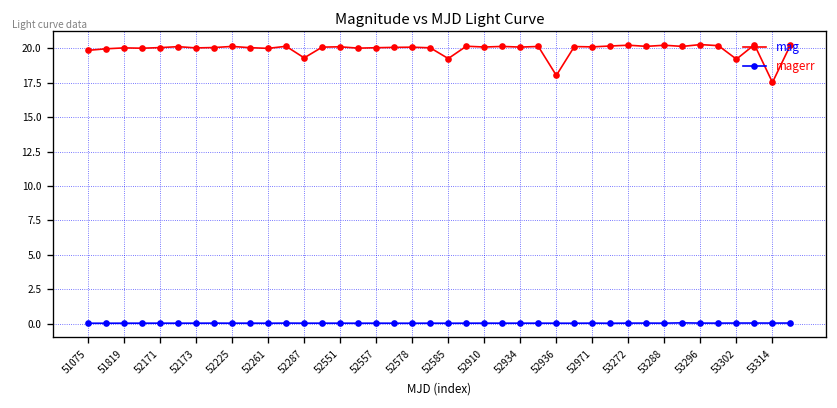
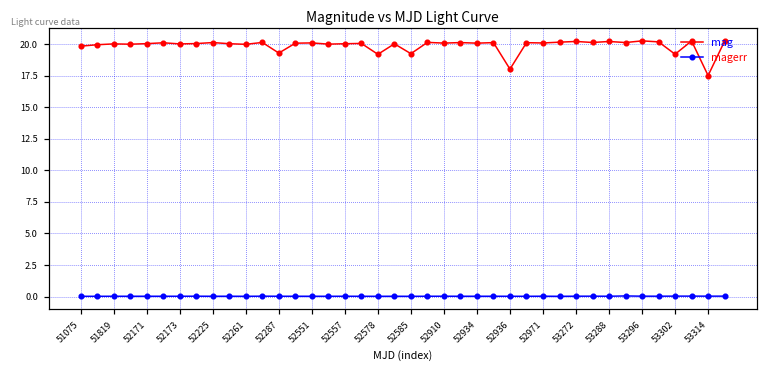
  {
    "mag": {
      "51075": 19.9,
      "51819": 20.0,
      "52171": 20.1,
      "52173": 20.0,
      "52225": 20.1,
      "52261": 20.0,
      "52287": 19.3,
      "52551": 20.1,
      "52557": 20.0,
-     "52578": 20.1,
+     "52578": 19.2,
      "52585": 19.3,
      "52910": 20.1,
      "52934": 20.1,
      "52936": 18.0,
      "52971": 20.1,
      "53272": 20.2,
      "53288": 20.2,
      "53296": 20.3,
      "53302": 19.2,
      "53314": 17.5
    },
    "magerr": {
      "51075": 0.0,
      "51819": 0.0,
      "52171": 0.0,
      "52173": 0.0,
      "52225": 0.0,
      "52261": 0.0,
      "52287": 0.0,
      "52551": 0.0,
      "52557": 0.0,
      "52578": 0.0,
      "52585": 0.0,
      "52910": 0.0,
      "52934": 0.0,
      "52936": 0.0,
      "52971": 0.0,
      "53272": 0.0,
      "53288": 0.0,
      "53296": 0.0,
      "53302": 0.0,
      "53314": 0.0
    }
  }
